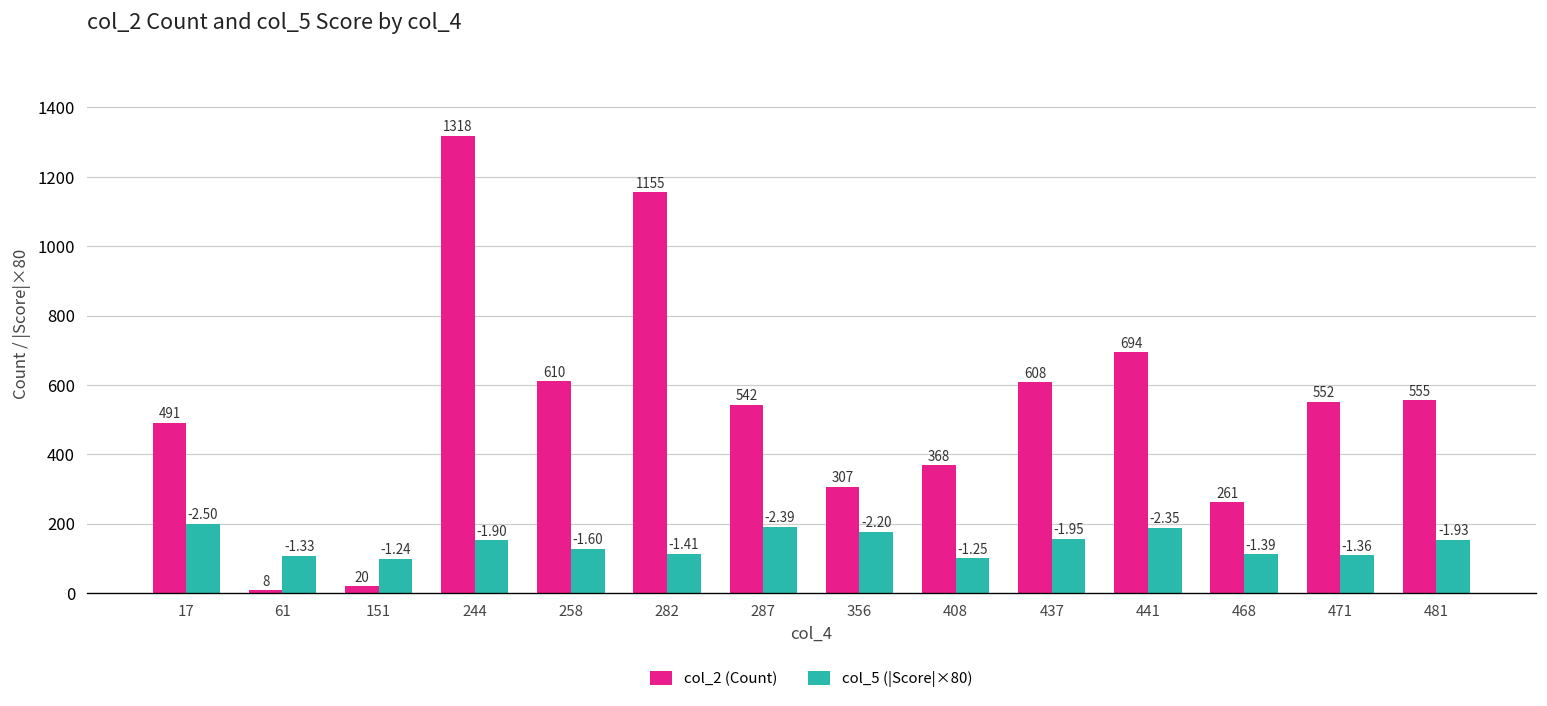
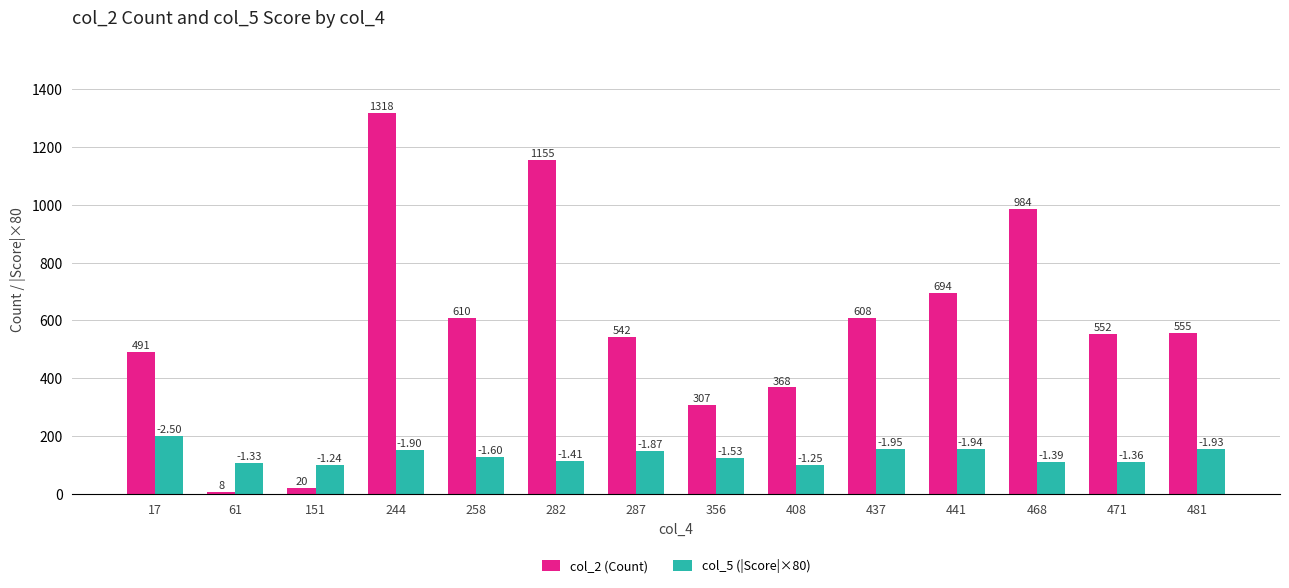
  {
    "col_2 (Count)": {
      "17": 491,
      "61": 8,
      "151": 20,
      "244": 1318,
      "258": 610,
      "282": 1155,
      "287": 542,
      "356": 307,
      "408": 368,
      "437": 608,
      "441": 694,
-     "468": 261,
+     "468": 984,
      "471": 552,
      "481": 555
    },
    "col_5 (|Score|×80)": {
-     "287": -2.39,
-     "356": -2.20,
-     "441": -2.35
+     "287": -1.87,
+     "356": -1.53,
+     "441": -1.94
    }
  }
